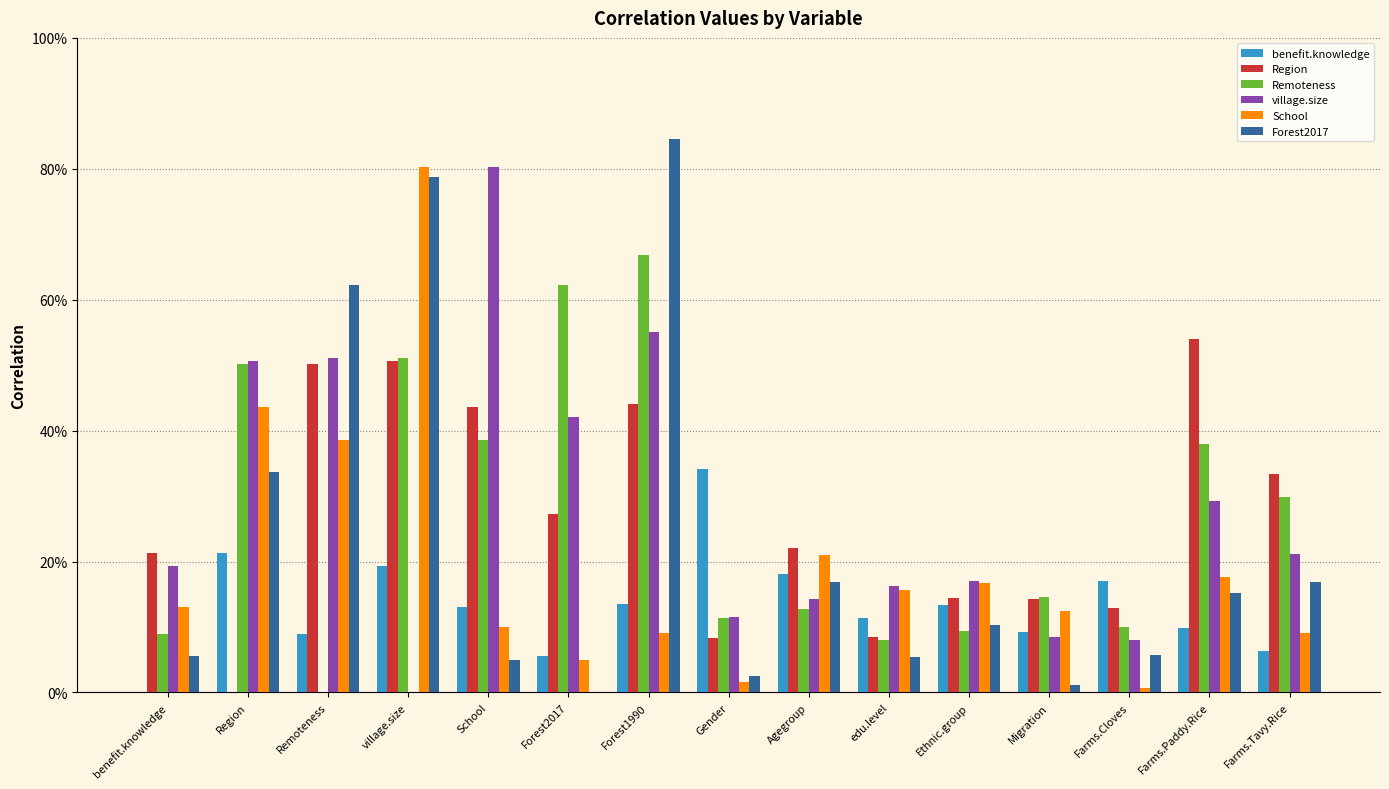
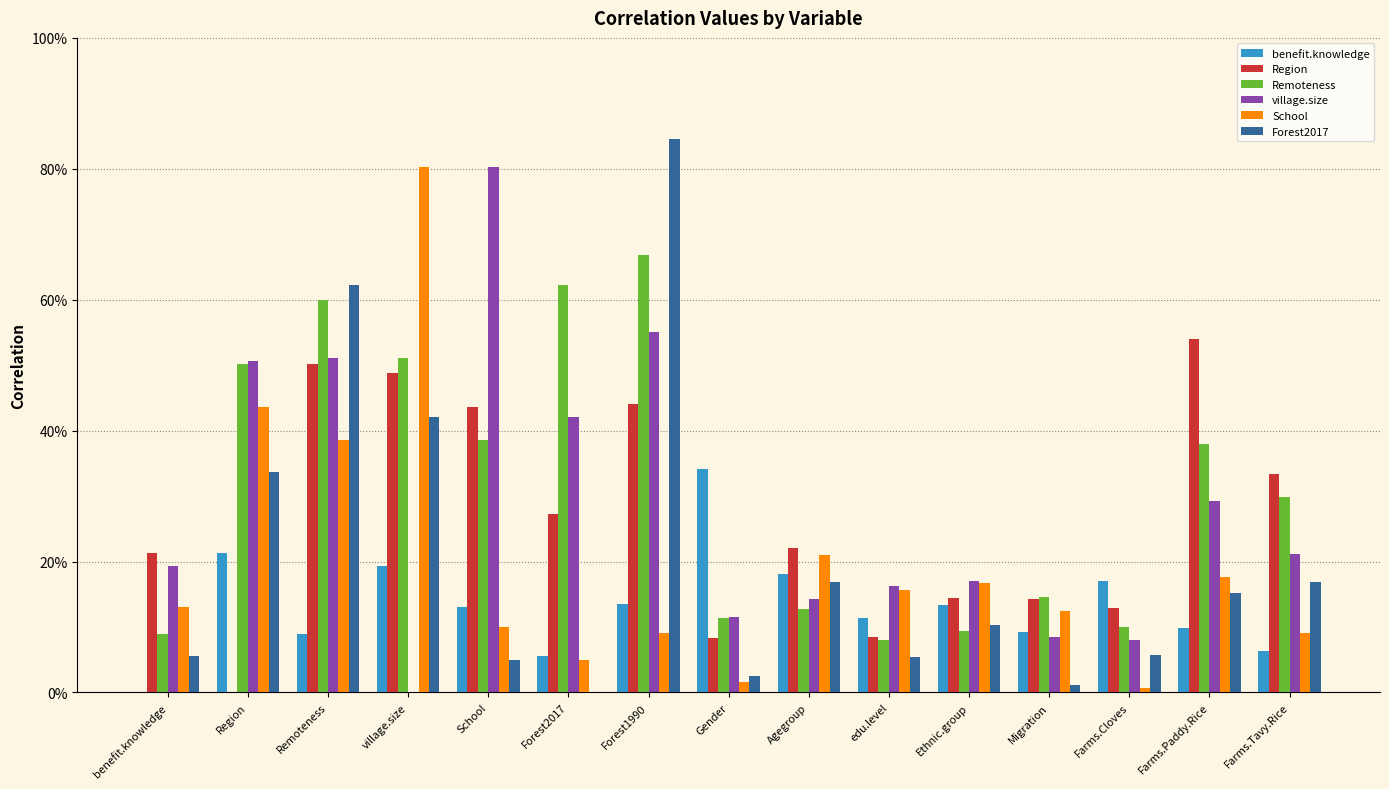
  {
    "benefit.knowledge": {
      "benefit.knowledge": "0%",
      "Region": "21%",
      "Remoteness": "9%",
      "village.size": "19%",
      "School": "13%",
      "Forest2017": "6%",
      "Forest1990": "14%",
      "Gender": "34%",
      "Agegroup": "18%",
      "edu.level": "11%",
      "Ethnic.group": "13%",
      "Migration": "9%",
      "Farms.Cloves": "17%",
      "Farms.Paddy.Rice": "10%",
      "Farms.Tavy.Rice": "6%"
    },
    "Region": {
      "benefit.knowledge": "21%",
      "Region": "0%",
      "Remoteness": "50%",
-     "village.size": "51%",
+     "village.size": "49%",
      "School": "44%",
      "Forest2017": "27%",
      "Forest1990": "44%",
      "Gender": "8%",
      "Agegroup": "22%",
      "edu.level": "8%",
      "Ethnic.group": "14%",
      "Migration": "14%",
      "Farms.Cloves": "13%",
      "Farms.Paddy.Rice": "54%",
      "Farms.Tavy.Rice": "33%"
    },
    "Remoteness": {
      "benefit.knowledge": "9%",
      "Region": "50%",
-     "Remoteness": "0%",
+     "Remoteness": "60%",
      "village.size": "51%",
      "School": "39%",
      "Forest2017": "62%",
      "Forest1990": "67%",
      "Gender": "11%",
      "Agegroup": "13%",
      "edu.level": "8%",
      "Ethnic.group": "9%",
      "Migration": "15%",
      "Farms.Cloves": "10%",
      "Farms.Paddy.Rice": "38%",
      "Farms.Tavy.Rice": "30%"
    },
    "village.size": {
      "benefit.knowledge": "19%",
      "Region": "51%",
      "Remoteness": "51%",
      "village.size": "0%",
      "School": "80%",
      "Forest2017": "42%",
      "Forest1990": "55%",
      "Gender": "12%",
      "Agegroup": "14%",
      "edu.level": "16%",
      "Ethnic.group": "17%",
      "Migration": "8%",
      "Farms.Cloves": "8%",
      "Farms.Paddy.Rice": "29%",
      "Farms.Tavy.Rice": "21%"
    },
    "School": {
      "benefit.knowledge": "13%",
      "Region": "44%",
      "Remoteness": "39%",
      "village.size": "80%",
      "School": "10%",
      "Forest2017": "5%",
      "Forest1990": "9%",
      "Gender": "2%",
      "Agegroup": "21%",
      "edu.level": "16%",
      "Ethnic.group": "17%",
      "Migration": "12%",
      "Farms.Cloves": "1%",
      "Farms.Paddy.Rice": "18%",
      "Farms.Tavy.Rice": "9%"
    },
    "Forest2017": {
      "benefit.knowledge": "6%",
      "Region": "34%",
      "Remoteness": "62%",
-     "village.size": "79%",
+     "village.size": "42%",
      "School": "5%",
      "Forest2017": "0%",
      "Forest1990": "85%",
      "Gender": "3%",
      "Agegroup": "17%",
      "edu.level": "5%",
      "Ethnic.group": "10%",
      "Migration": "1%",
      "Farms.Cloves": "6%",
      "Farms.Paddy.Rice": "15%",
      "Farms.Tavy.Rice": "17%"
    }
  }
